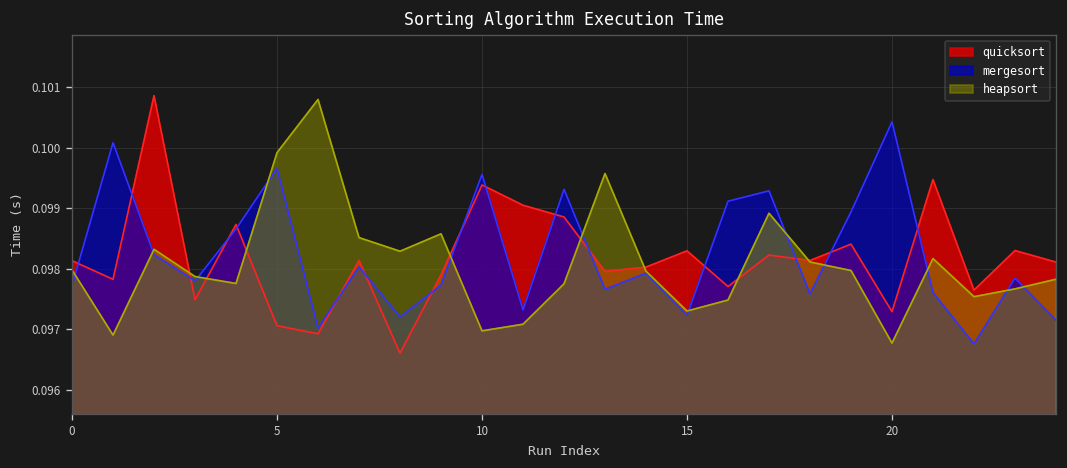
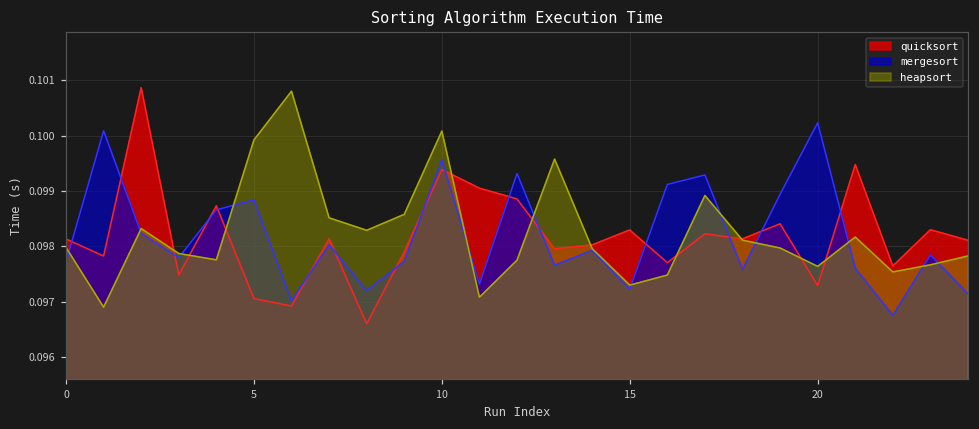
  {
    "quicksort": {
      "0": 0.0981,
      "5": 0.0971,
      "10": 0.0994,
      "15": 0.0983,
      "20": 0.0973
    },
    "mergesort": {
      "0": 0.0977,
-     "5": 0.0997,
+     "5": 0.0988,
      "10": 0.0996,
      "15": 0.0972,
-     "20": 0.1004
+     "20": 0.1002
    },
    "heapsort": {
      "0": 0.0980,
      "5": 0.0999,
-     "10": 0.0970,
+     "10": 0.1001,
      "15": 0.0973,
-     "20": 0.0968
+     "20": 0.0976
    }
  }
